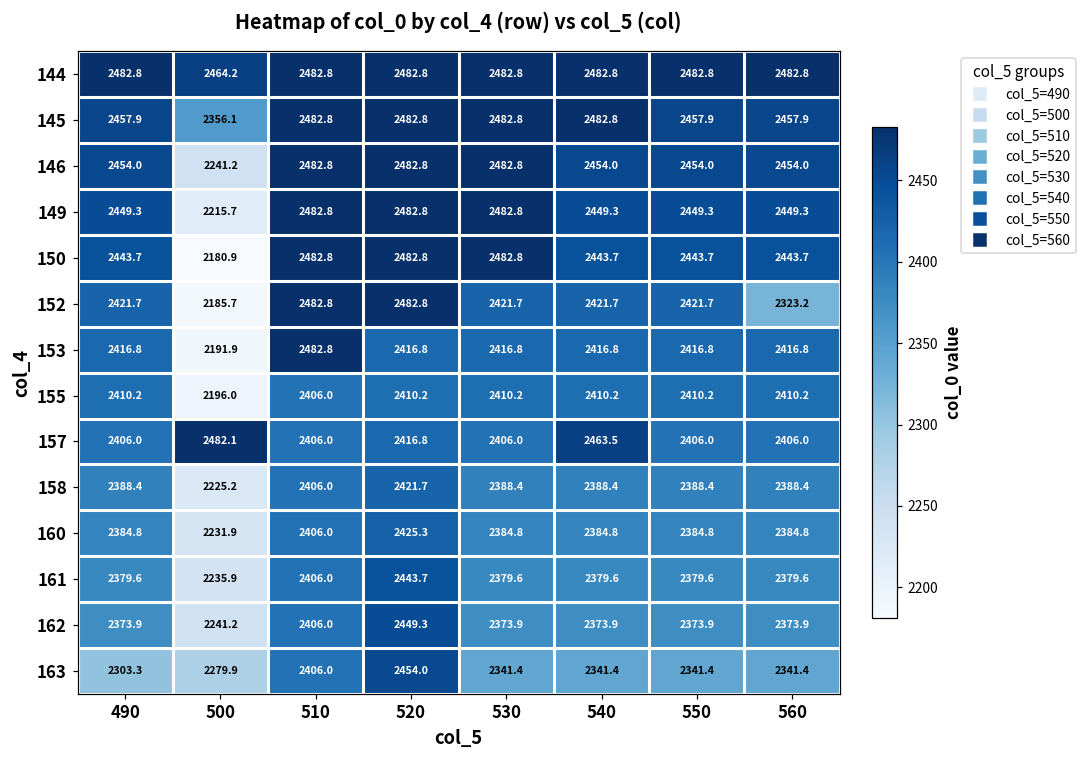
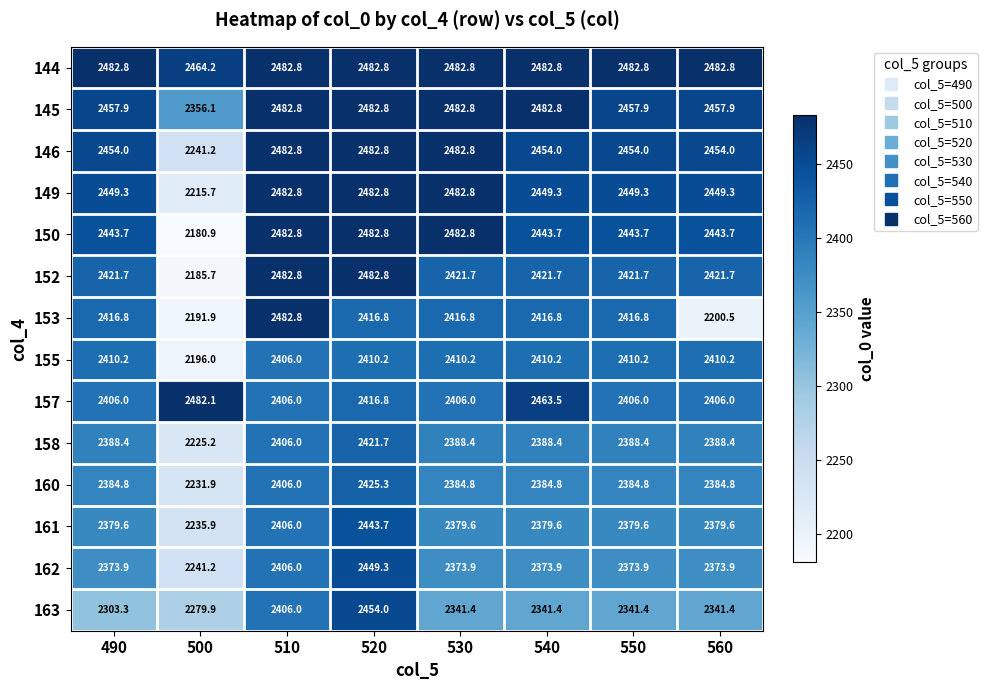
  {
    "144": {
      "490": 2482.8,
      "500": 2464.2,
      "510": 2482.8,
      "520": 2482.8,
      "530": 2482.8,
      "540": 2482.8,
      "550": 2482.8,
      "560": 2482.8
    },
    "145": {
      "490": 2457.9,
      "500": 2356.1,
      "510": 2482.8,
      "520": 2482.8,
      "530": 2482.8,
      "540": 2482.8,
      "550": 2457.9,
      "560": 2457.9
    },
    "146": {
      "490": 2454.0,
      "500": 2241.2,
      "510": 2482.8,
      "520": 2482.8,
      "530": 2482.8,
      "540": 2454.0,
      "550": 2454.0,
      "560": 2454.0
    },
    "149": {
      "490": 2449.3,
      "500": 2215.7,
      "510": 2482.8,
      "520": 2482.8,
      "530": 2482.8,
      "540": 2449.3,
      "550": 2449.3,
      "560": 2449.3
    },
    "150": {
      "490": 2443.7,
      "500": 2180.9,
      "510": 2482.8,
      "520": 2482.8,
      "530": 2482.8,
      "540": 2443.7,
      "550": 2443.7,
      "560": 2443.7
    },
    "152": {
      "490": 2421.7,
      "500": 2185.7,
      "510": 2482.8,
      "520": 2482.8,
      "530": 2421.7,
      "540": 2421.7,
      "550": 2421.7,
-     "560": 2323.2
+     "560": 2421.7
    },
    "153": {
      "490": 2416.8,
      "500": 2191.9,
      "510": 2482.8,
      "520": 2416.8,
      "530": 2416.8,
      "540": 2416.8,
      "550": 2416.8,
-     "560": 2416.8
+     "560": 2200.5
    },
    "155": {
      "490": 2410.2,
      "500": 2196.0,
      "510": 2406.0,
      "520": 2410.2,
      "530": 2410.2,
      "540": 2410.2,
      "550": 2410.2,
      "560": 2410.2
    },
    "157": {
      "490": 2406.0,
      "500": 2482.1,
      "510": 2406.0,
      "520": 2416.8,
      "530": 2406.0,
      "540": 2463.5,
      "550": 2406.0,
      "560": 2406.0
    },
    "158": {
      "490": 2388.4,
      "500": 2225.2,
      "510": 2406.0,
      "520": 2421.7,
      "530": 2388.4,
      "540": 2388.4,
      "550": 2388.4,
      "560": 2388.4
    },
    "160": {
      "490": 2384.8,
      "500": 2231.9,
      "510": 2406.0,
      "520": 2425.3,
      "530": 2384.8,
      "540": 2384.8,
      "550": 2384.8,
      "560": 2384.8
    },
    "161": {
      "490": 2379.6,
      "500": 2235.9,
      "510": 2406.0,
      "520": 2443.7,
      "530": 2379.6,
      "540": 2379.6,
      "550": 2379.6,
      "560": 2379.6
    },
    "162": {
      "490": 2373.9,
      "500": 2241.2,
      "510": 2406.0,
      "520": 2449.3,
      "530": 2373.9,
      "540": 2373.9,
      "550": 2373.9,
      "560": 2373.9
    },
    "163": {
      "490": 2303.3,
      "500": 2279.9,
      "510": 2406.0,
      "520": 2454.0,
      "530": 2341.4,
      "540": 2341.4,
      "550": 2341.4,
      "560": 2341.4
    }
  }
